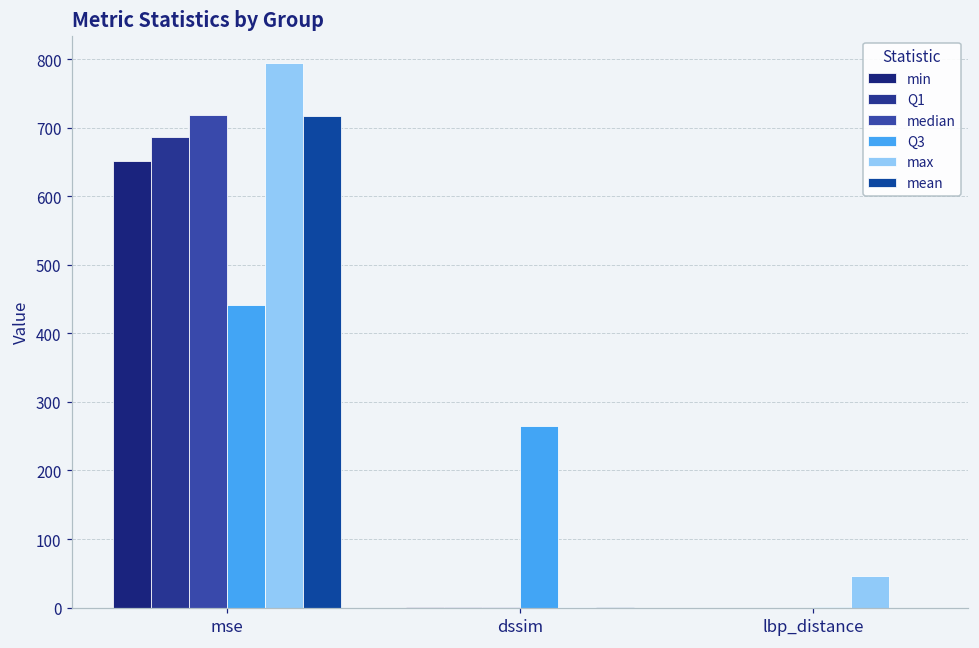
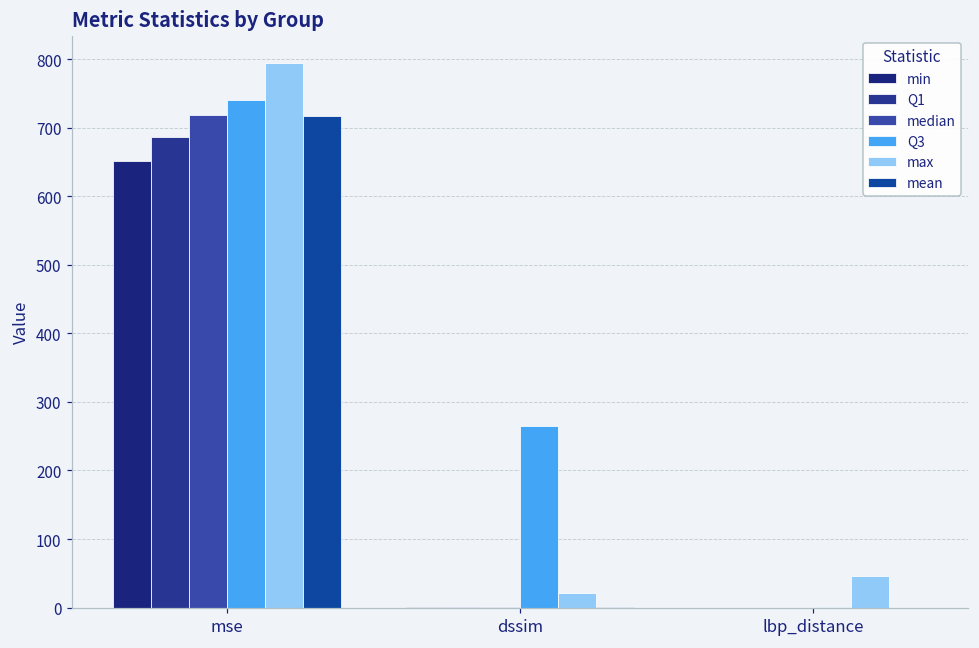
  {
    "Q3": {
-     "mse": 440,
+     "mse": 740,
      "dssim": 260
    },
    "max": {
      "mse": 790,
-     "dssim": 0,
+     "dssim": 20,
      "lbp_distance": 50
    }
  }
